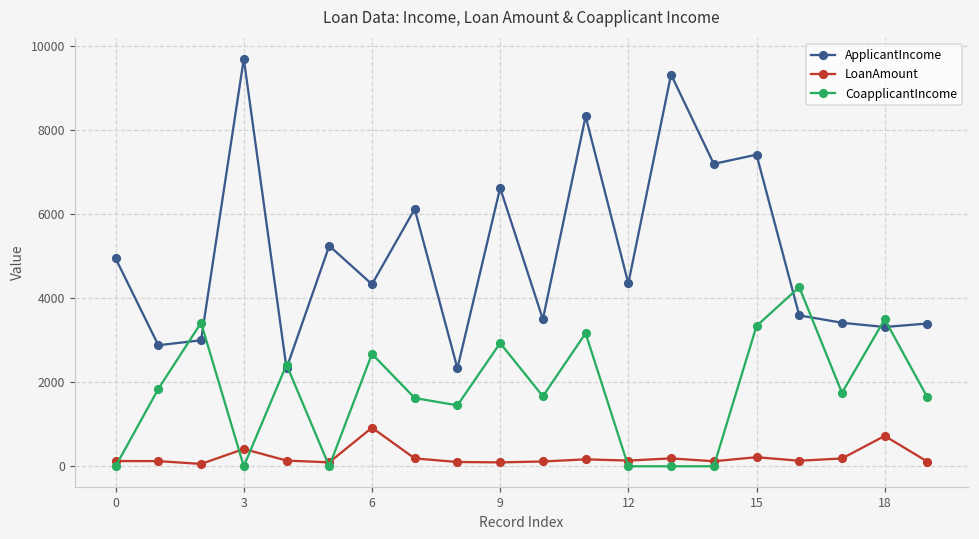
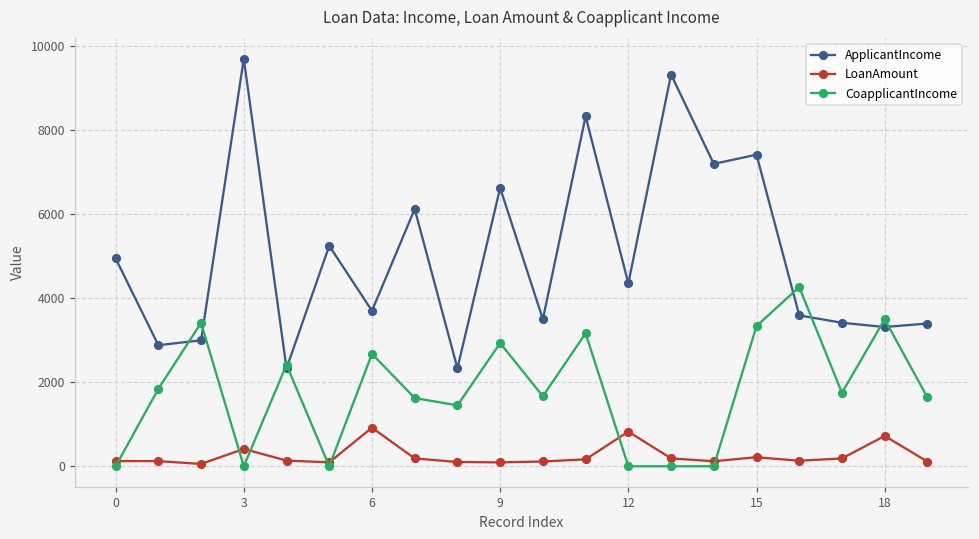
  {
    "ApplicantIncome": {
      "0": 5000,
      "3": 9700,
-     "6": 4300,
+     "6": 3700,
      "9": 6600,
      "12": 4400,
      "15": 7400,
      "18": 3300
    },
    "LoanAmount": {
      "0": 100,
      "3": 400,
      "6": 900,
      "9": 100,
-     "12": 100,
+     "12": 800,
      "15": 200,
      "18": 700
    },
    "CoapplicantIncome": {
      "0": 0,
      "3": 0,
      "6": 2700,
      "9": 2900,
      "12": 0,
      "15": 3300,
      "18": 3500
    }
  }
